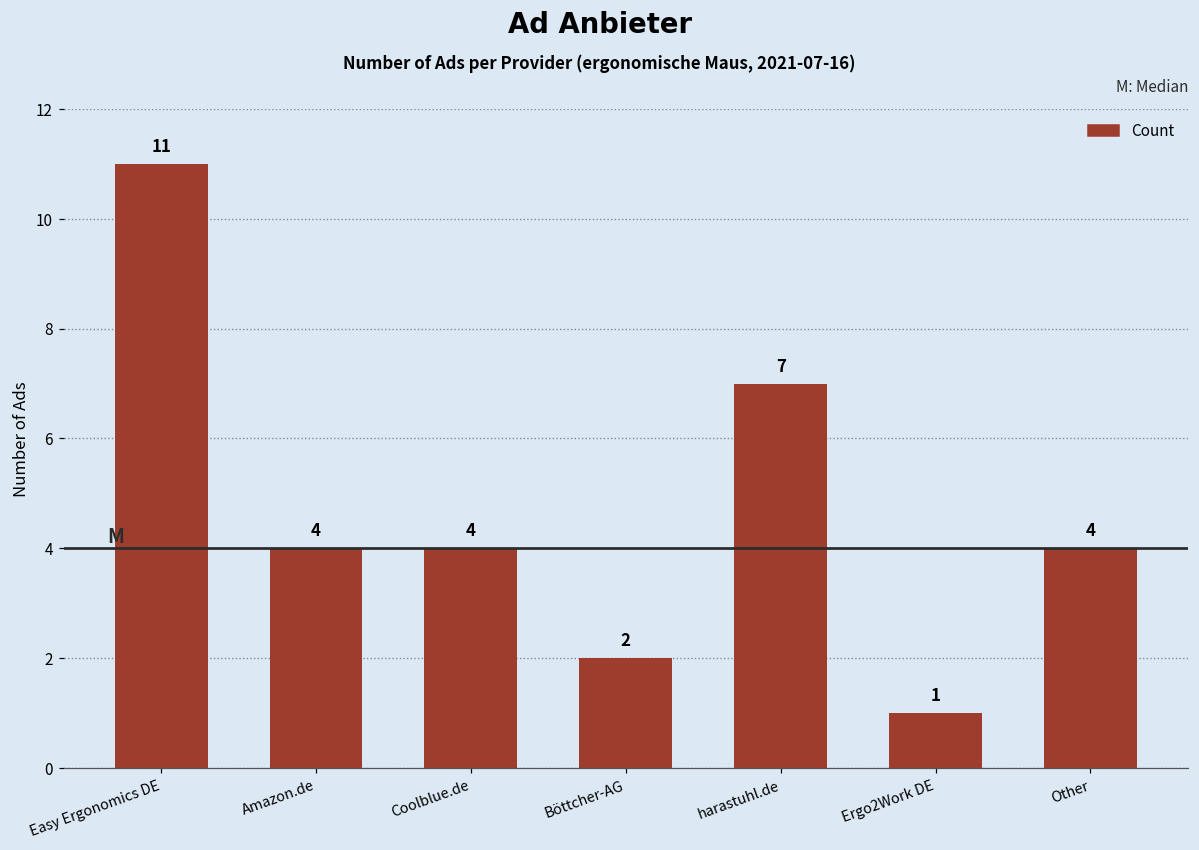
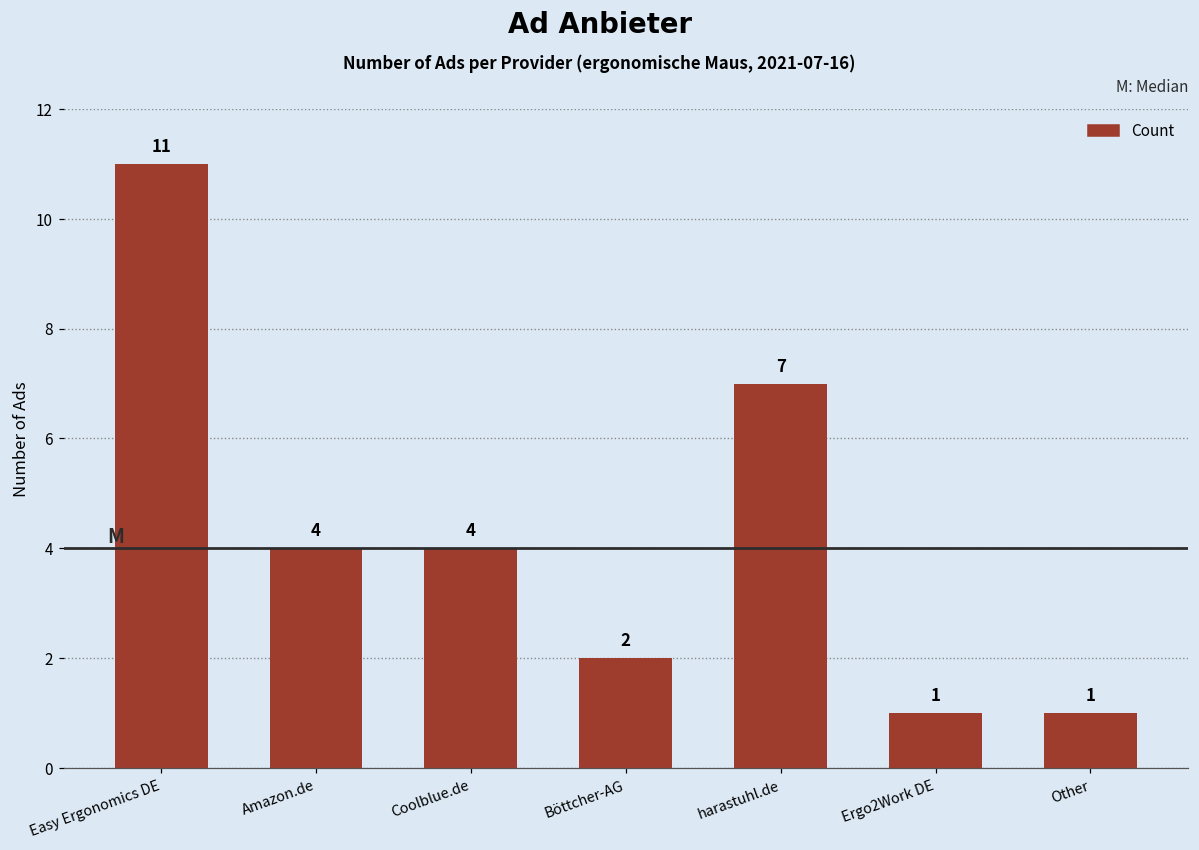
  {
    "Easy Ergonomics DE": 11,
    "Amazon.de": 4,
    "Coolblue.de": 4,
    "Böttcher-AG": 2,
    "harastuhl.de": 7,
    "Ergo2Work DE": 1,
-   "Other": 4
+   "Other": 1
  }
